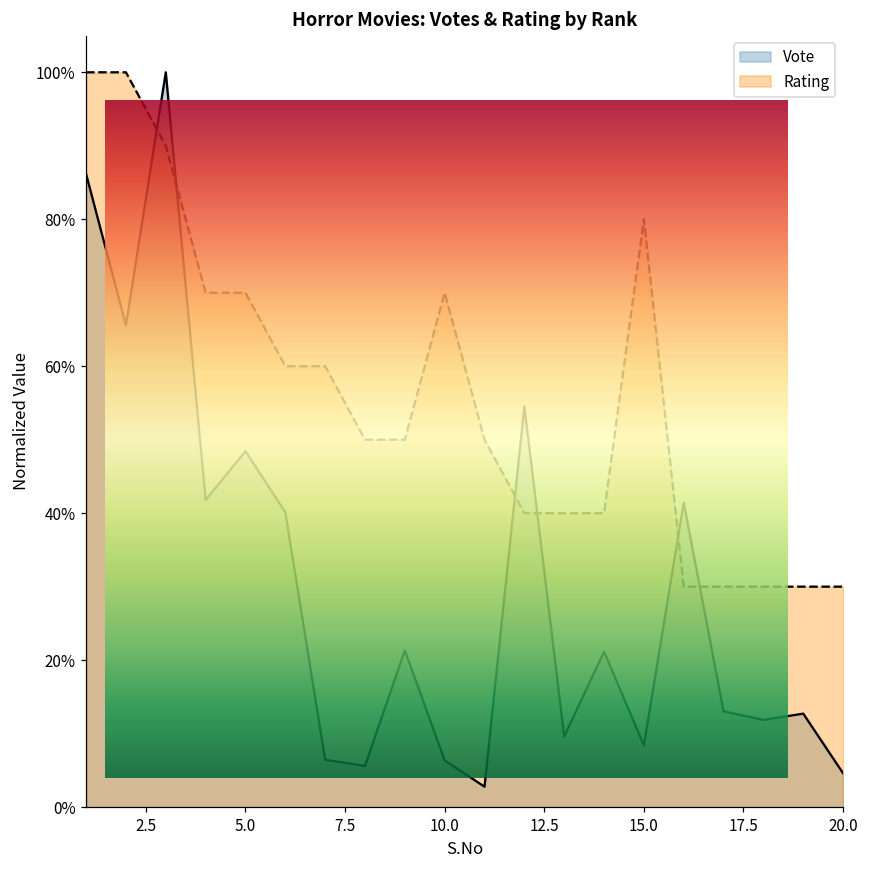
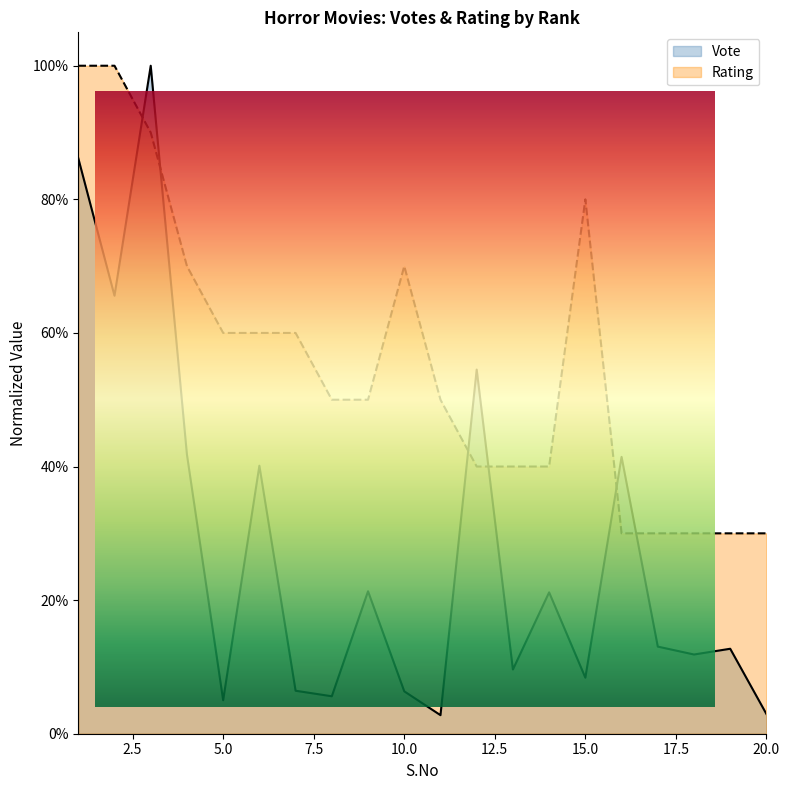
  {
    "Horror Movies: Votes & Rating by Rank": {
      "Vote": {
-       "5.0": "48%",
+       "5.0": "5%",
        "10.0": "6%",
        "15.0": "8%",
-       "20.0": "5%"
+       "20.0": "3%"
      },
      "Rating": {
-       "5.0": "70%",
+       "5.0": "60%",
        "10.0": "70%",
        "15.0": "80%",
        "20.0": "30%"
      }
    }
  }
